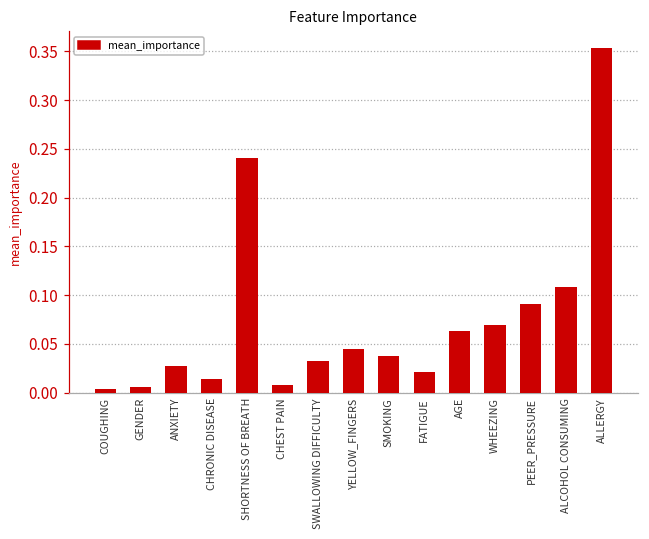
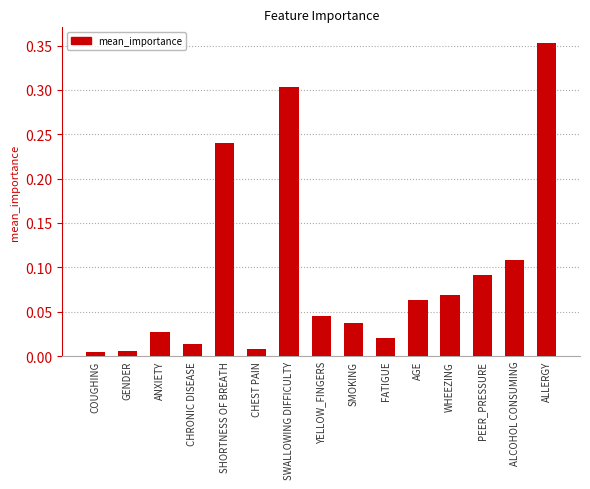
  {
    "COUGHING": 0.00,
    "GENDER": 0.01,
    "ANXIETY": 0.03,
    "CHRONIC DISEASE": 0.01,
    "SHORTNESS OF BREATH": 0.24,
    "CHEST PAIN": 0.01,
-   "SWALLOWING DIFFICULTY": 0.03,
+   "SWALLOWING DIFFICULTY": 0.30,
    "YELLOW_FINGERS": 0.05,
    "SMOKING": 0.04,
    "FATIGUE": 0.02,
    "AGE": 0.06,
    "WHEEZING": 0.07,
    "PEER_PRESSURE": 0.09,
    "ALCOHOL CONSUMING": 0.11,
    "ALLERGY": 0.35
  }
